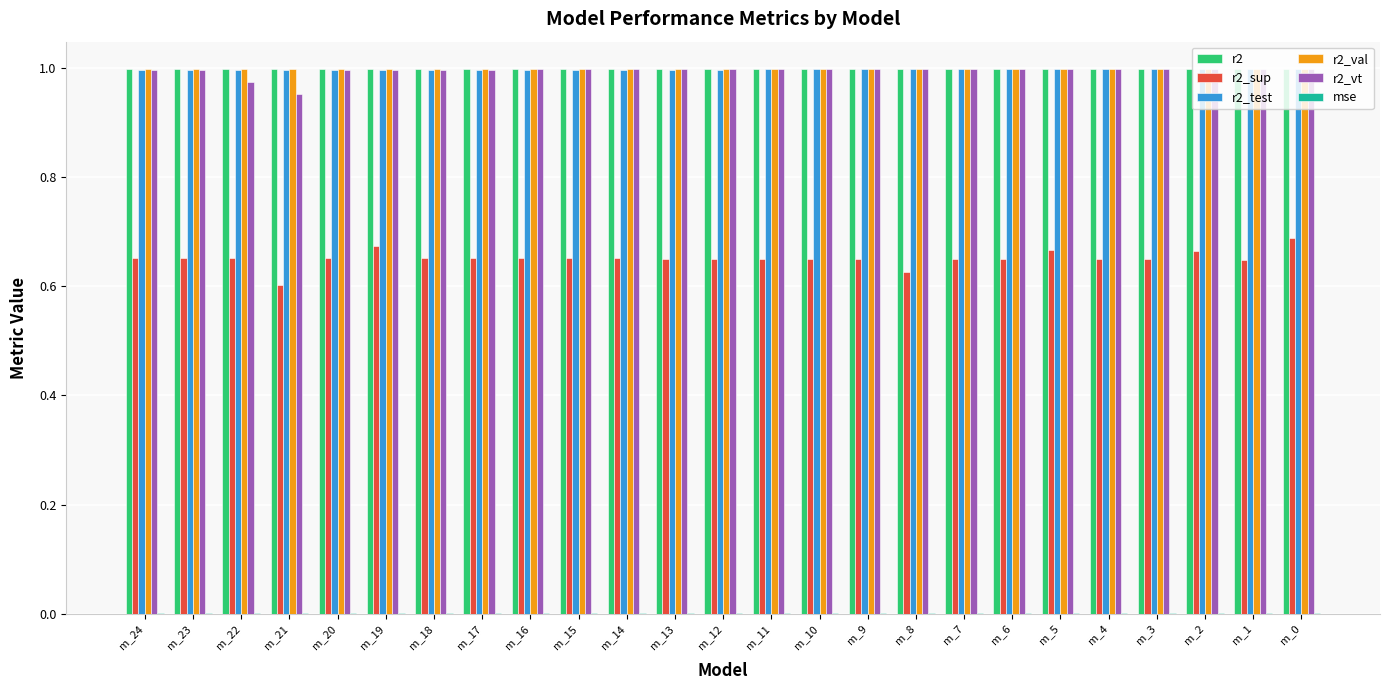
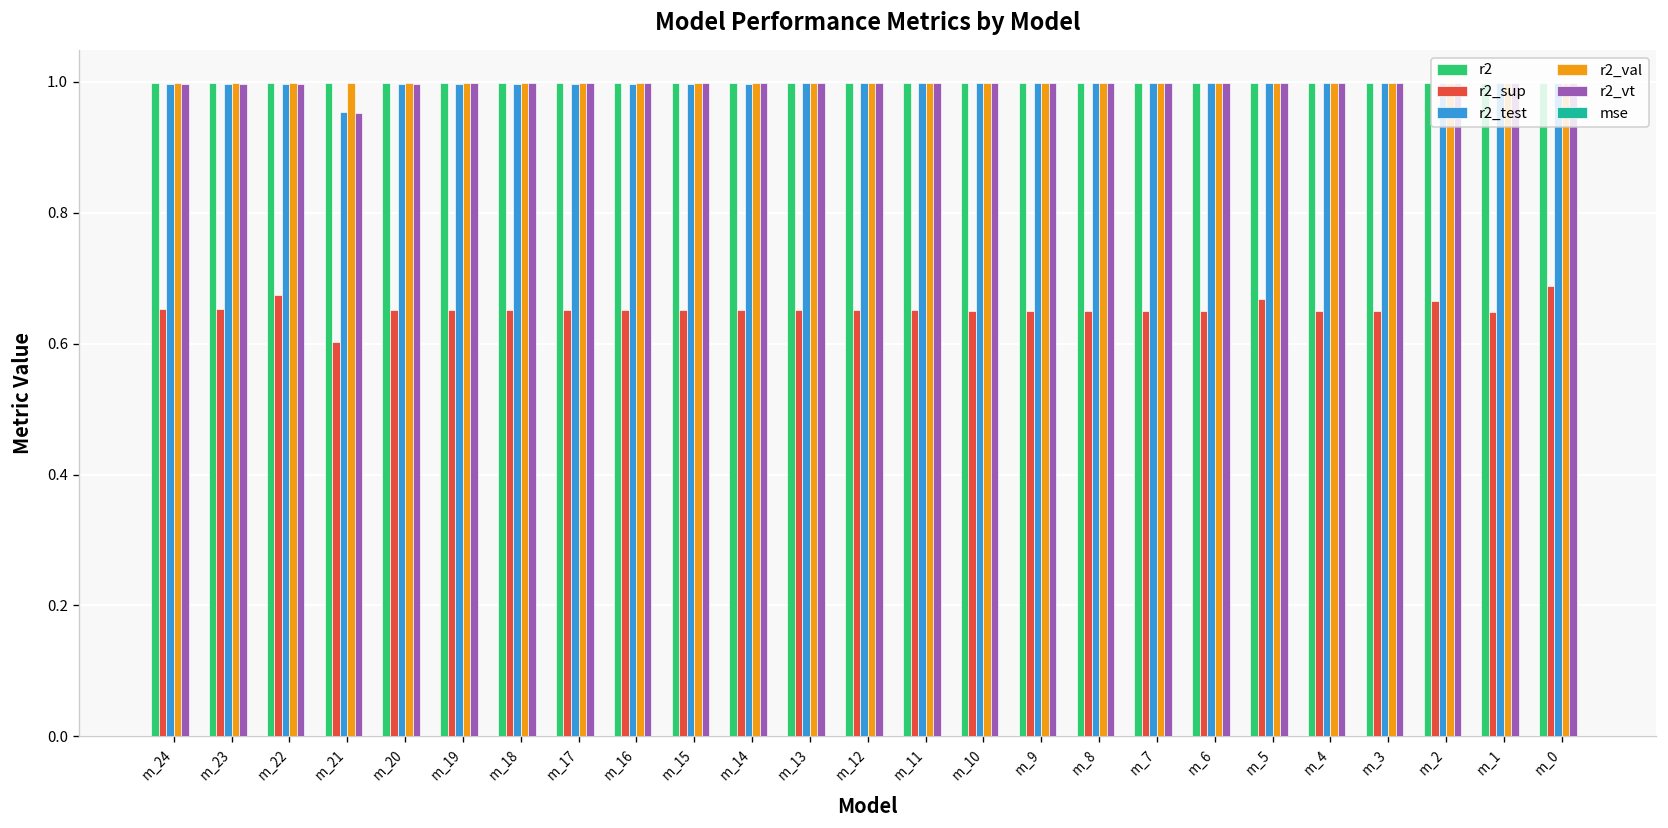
  {
    "r2_sup": {
      "m_24": 0.65,
      "m_23": 0.65,
-     "m_22": 0.65,
+     "m_22": 0.67,
      "m_21": 0.60,
      "m_20": 0.65,
-     "m_19": 0.67,
+     "m_19": 0.65,
      "m_18": 0.65,
      "m_17": 0.65,
      "m_16": 0.65,
      "m_15": 0.65,
      "m_14": 0.65,
      "m_13": 0.65,
      "m_12": 0.65,
      "m_11": 0.65,
      "m_10": 0.65,
      "m_9": 0.65,
-     "m_8": 0.63,
+     "m_8": 0.65,
      "m_7": 0.65,
      "m_6": 0.65,
      "m_5": 0.67,
      "m_4": 0.65,
      "m_3": 0.65,
      "m_2": 0.67,
      "m_1": 0.65,
      "m_0": 0.69
    },
    "r2_test": {
      "m_24": 1.00,
      "m_23": 1.00,
      "m_22": 1.00,
-     "m_21": 1.00,
+     "m_21": 0.95,
      "m_20": 1.00,
      "m_19": 1.00,
      "m_18": 1.00,
      "m_17": 1.00,
      "m_16": 1.00,
      "m_15": 1.00,
      "m_14": 1.00,
      "m_13": 1.00,
      "m_12": 1.00,
      "m_11": 1.00,
      "m_10": 1.00,
      "m_9": 1.00,
      "m_8": 1.00,
      "m_7": 1.00,
      "m_6": 1.00,
      "m_5": 1.00,
      "m_4": 1.00,
      "m_3": 1.00
    },
    "r2_val": {
      "m_24": 1.00,
      "m_23": 1.00,
      "m_22": 1.00,
      "m_21": 1.00,
      "m_20": 1.00,
      "m_19": 1.00,
      "m_18": 1.00,
      "m_17": 1.00,
      "m_16": 1.00,
      "m_15": 1.00,
      "m_14": 1.00,
      "m_13": 1.00,
      "m_12": 1.00,
      "m_11": 1.00,
      "m_10": 1.00,
      "m_9": 1.00,
      "m_8": 1.00,
      "m_7": 1.00,
      "m_6": 1.00,
      "m_5": 1.00,
      "m_4": 1.00,
      "m_3": 1.00
    },
    "r2_vt": {
      "m_24": 1.00,
      "m_23": 1.00,
-     "m_22": 0.97,
+     "m_22": 1.00,
      "m_21": 0.95,
      "m_20": 1.00,
      "m_19": 1.00,
      "m_18": 1.00,
      "m_17": 1.00,
      "m_16": 1.00,
      "m_15": 1.00,
      "m_14": 1.00,
      "m_13": 1.00,
      "m_12": 1.00,
      "m_11": 1.00,
      "m_10": 1.00,
      "m_9": 1.00,
      "m_8": 1.00,
      "m_7": 1.00,
      "m_6": 1.00,
      "m_5": 1.00,
      "m_4": 1.00,
      "m_3": 1.00
    }
  }
